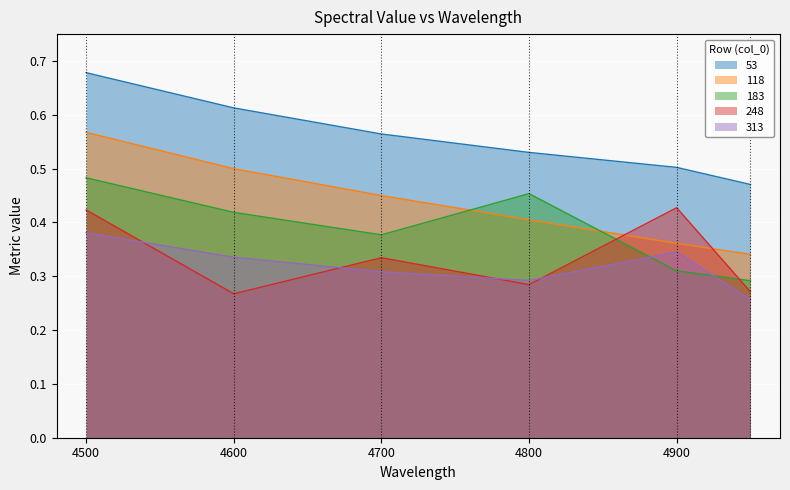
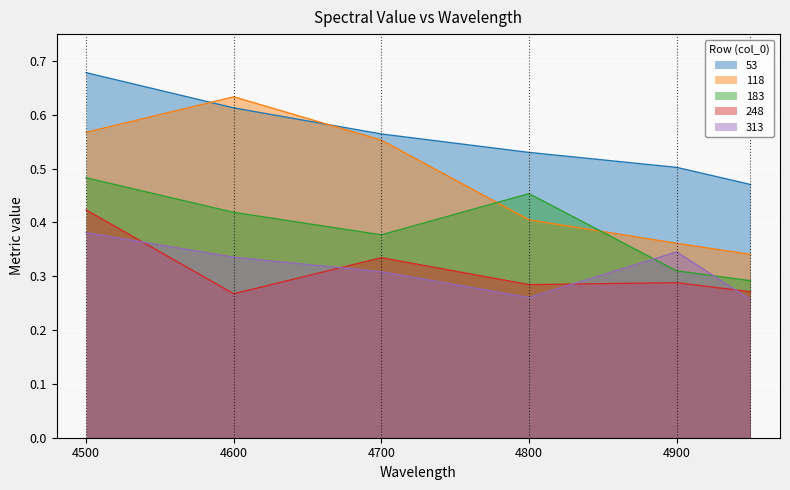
  {
    "53": {
      "4500": 0.68,
      "4600": 0.61,
      "4700": 0.56,
      "4800": 0.53,
      "4900": 0.50
    },
    "118": {
      "4500": 0.57,
-     "4600": 0.50,
-     "4700": 0.45,
+     "4600": 0.63,
+     "4700": 0.55,
      "4800": 0.40,
      "4900": 0.36
    },
    "183": {
      "4500": 0.48,
      "4600": 0.42,
      "4700": 0.38,
      "4800": 0.45,
      "4900": 0.31
    },
    "248": {
      "4500": 0.42,
      "4600": 0.27,
      "4700": 0.33,
      "4800": 0.28,
-     "4900": 0.43
+     "4900": 0.29
    },
    "313": {
      "4500": 0.38,
      "4600": 0.34,
      "4700": 0.31,
-     "4800": 0.29,
+     "4800": 0.26,
      "4900": 0.35
    }
  }
